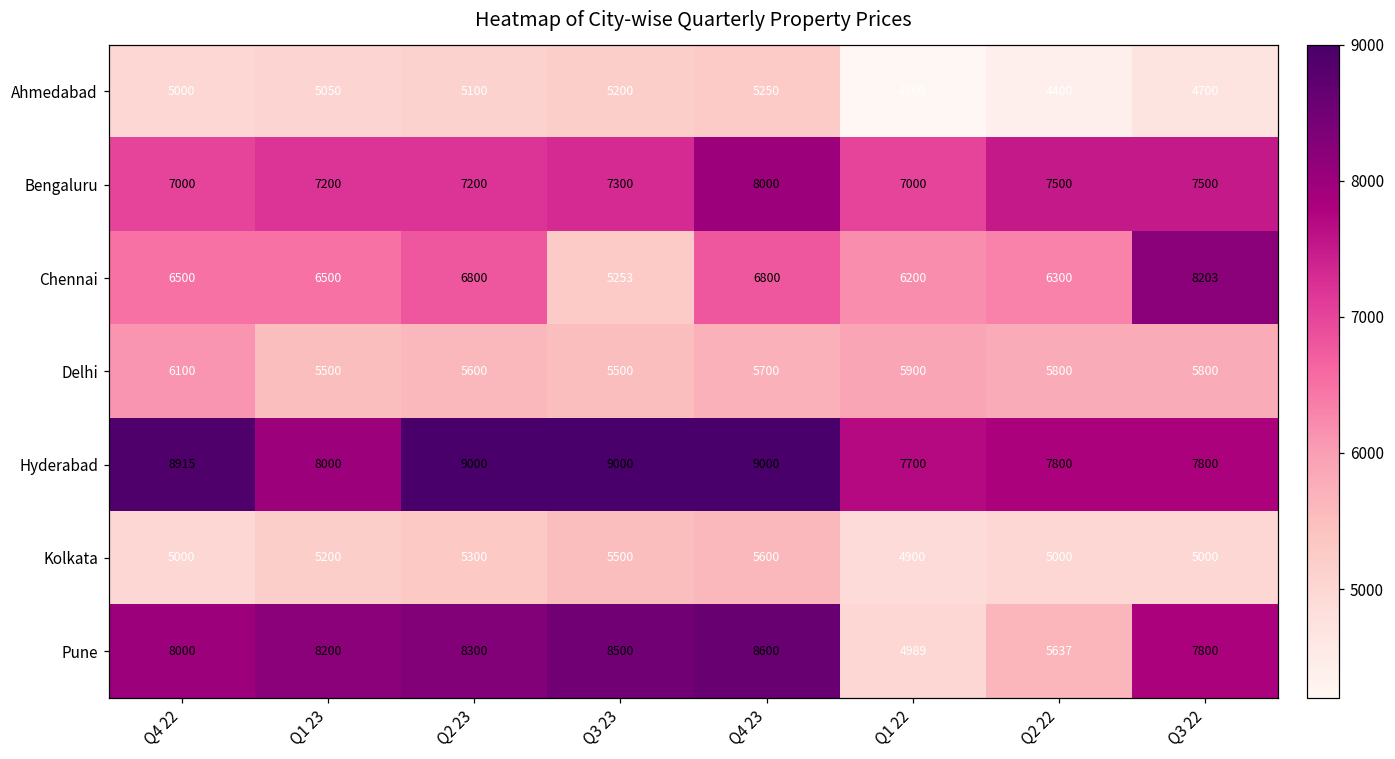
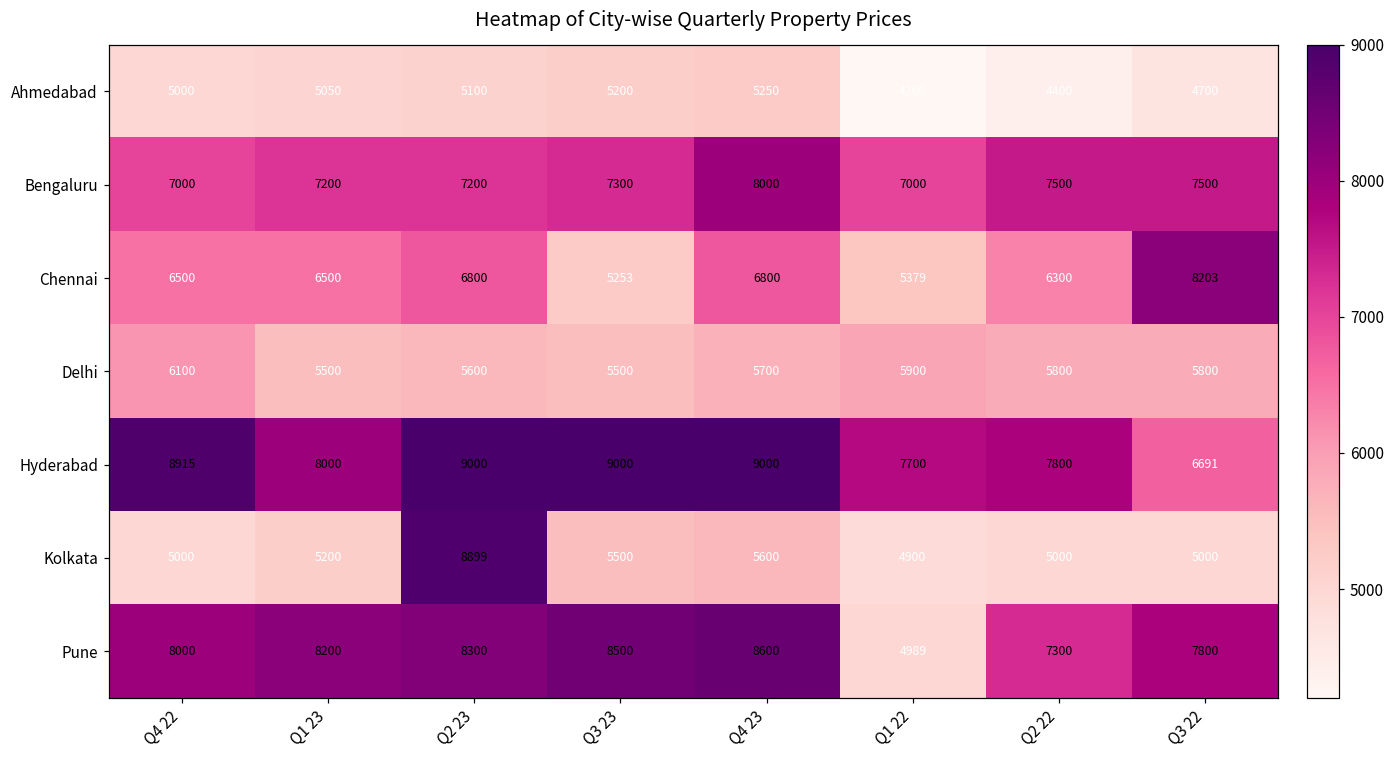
  {
    "Ahmedabad": {
      "Q2 23": 5100,
      "Q3 23": 5200,
      "Q4 23": 5250
    },
    "Bengaluru": {
      "Q4 22": 7000,
      "Q1 23": 7200,
      "Q2 23": 7200,
      "Q3 23": 7300,
      "Q4 23": 8000,
      "Q1 22": 7000,
      "Q2 22": 7500,
      "Q3 22": 7500
    },
    "Chennai": {
      "Q4 22": 6500,
      "Q1 23": 6500,
      "Q2 23": 6800,
      "Q3 23": 5253,
      "Q4 23": 6800,
-     "Q1 22": 6200,
+     "Q1 22": 5379,
      "Q2 22": 6300,
      "Q3 22": 8203
    },
    "Delhi": {
      "Q4 22": 6100,
      "Q1 23": 5500,
      "Q2 23": 5600,
      "Q3 23": 5500,
      "Q4 23": 5700,
      "Q1 22": 5900,
      "Q2 22": 5800,
      "Q3 22": 5800
    },
    "Hyderabad": {
      "Q4 22": 8915,
      "Q1 23": 8000,
      "Q2 23": 9000,
      "Q3 23": 9000,
      "Q4 23": 9000,
      "Q1 22": 7700,
      "Q2 22": 7800,
-     "Q3 22": 7800
+     "Q3 22": 6691
    },
    "Kolkata": {
      "Q1 23": 5200,
-     "Q2 23": 5300,
+     "Q2 23": 8899,
      "Q3 23": 5500,
      "Q4 23": 5600
    },
    "Pune": {
      "Q4 22": 8000,
      "Q1 23": 8200,
      "Q2 23": 8300,
      "Q3 23": 8500,
      "Q4 23": 8600,
-     "Q2 22": 5637,
+     "Q2 22": 7300,
      "Q3 22": 7800
    }
  }
